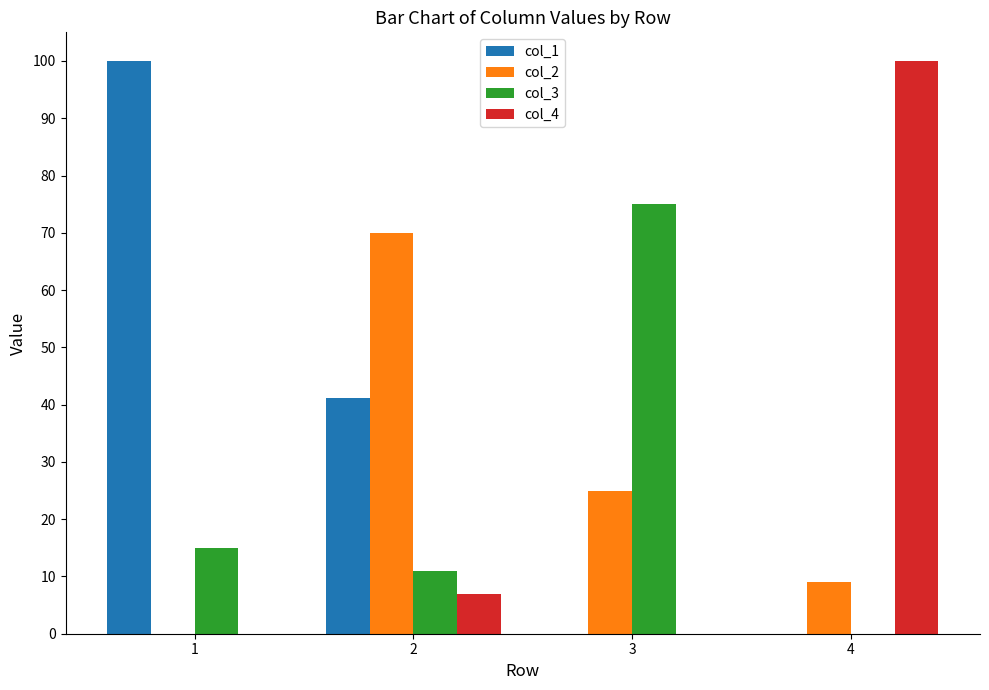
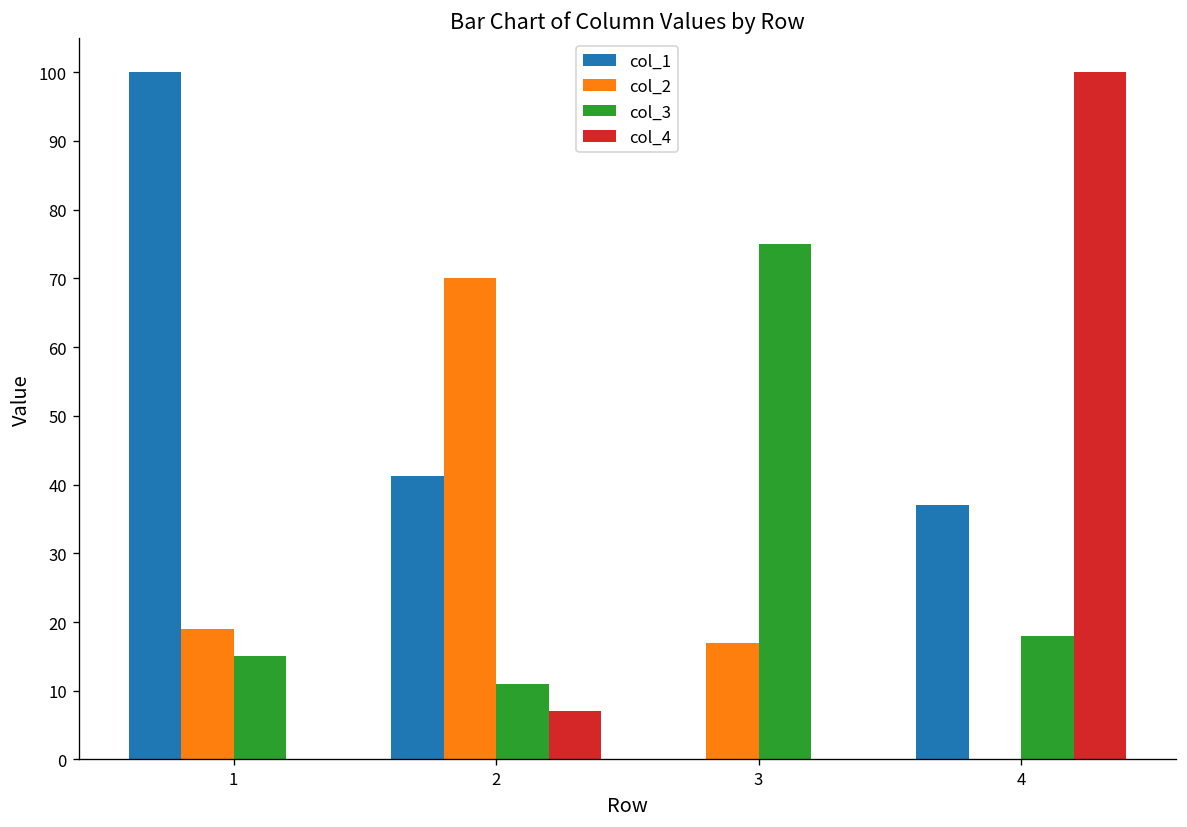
  {
    "col_1": {
      "1": 100,
      "2": 41,
      "3": 0,
-     "4": 0
+     "4": 37
    },
    "col_2": {
-     "1": 0,
+     "1": 19,
      "2": 70,
-     "3": 25,
-     "4": 9
+     "3": 17,
+     "4": 0
    },
    "col_3": {
      "1": 15,
      "2": 11,
      "3": 75,
-     "4": 0
+     "4": 18
    },
    "col_4": {
      "1": 0,
      "2": 7,
      "3": 0,
      "4": 100
    }
  }
